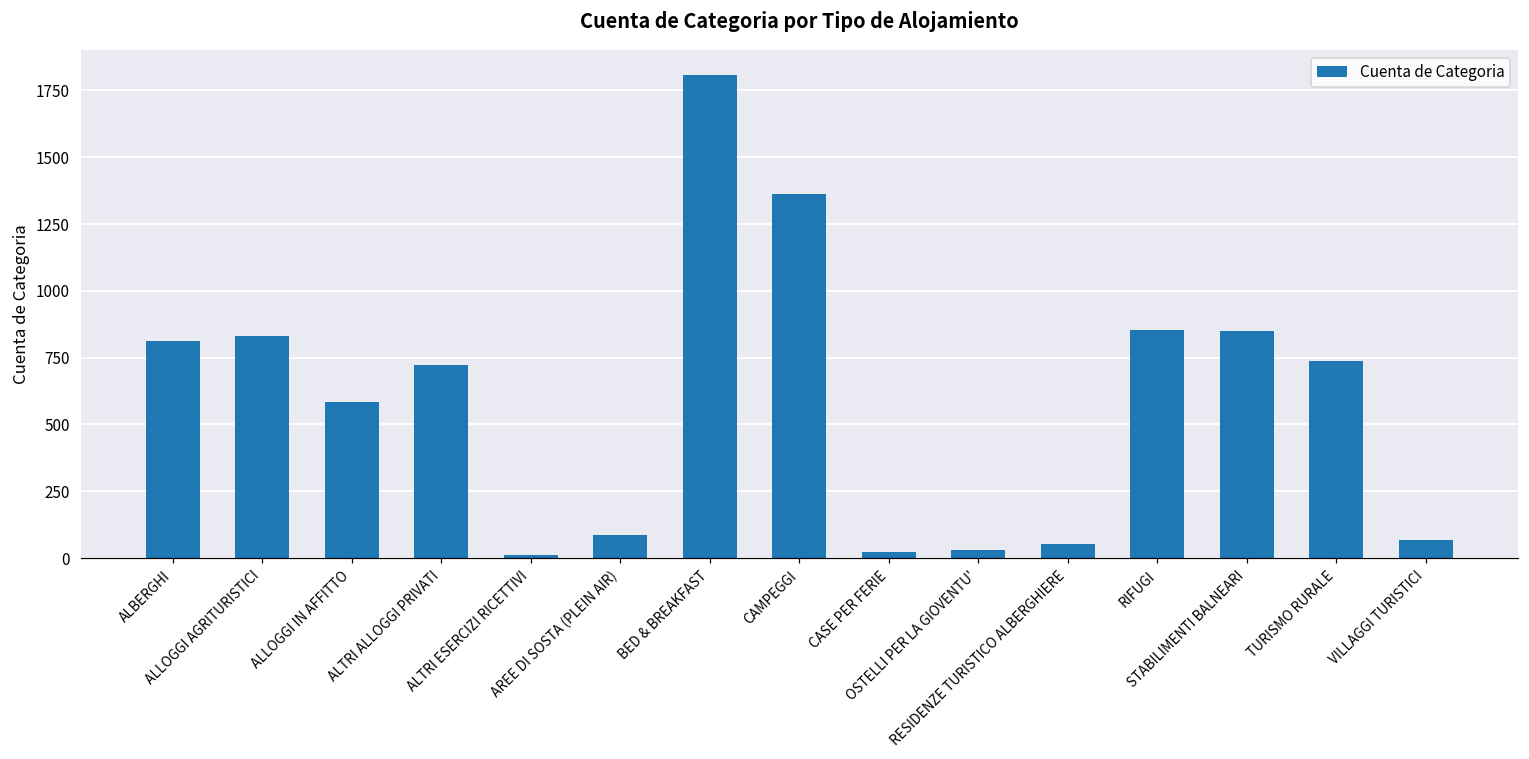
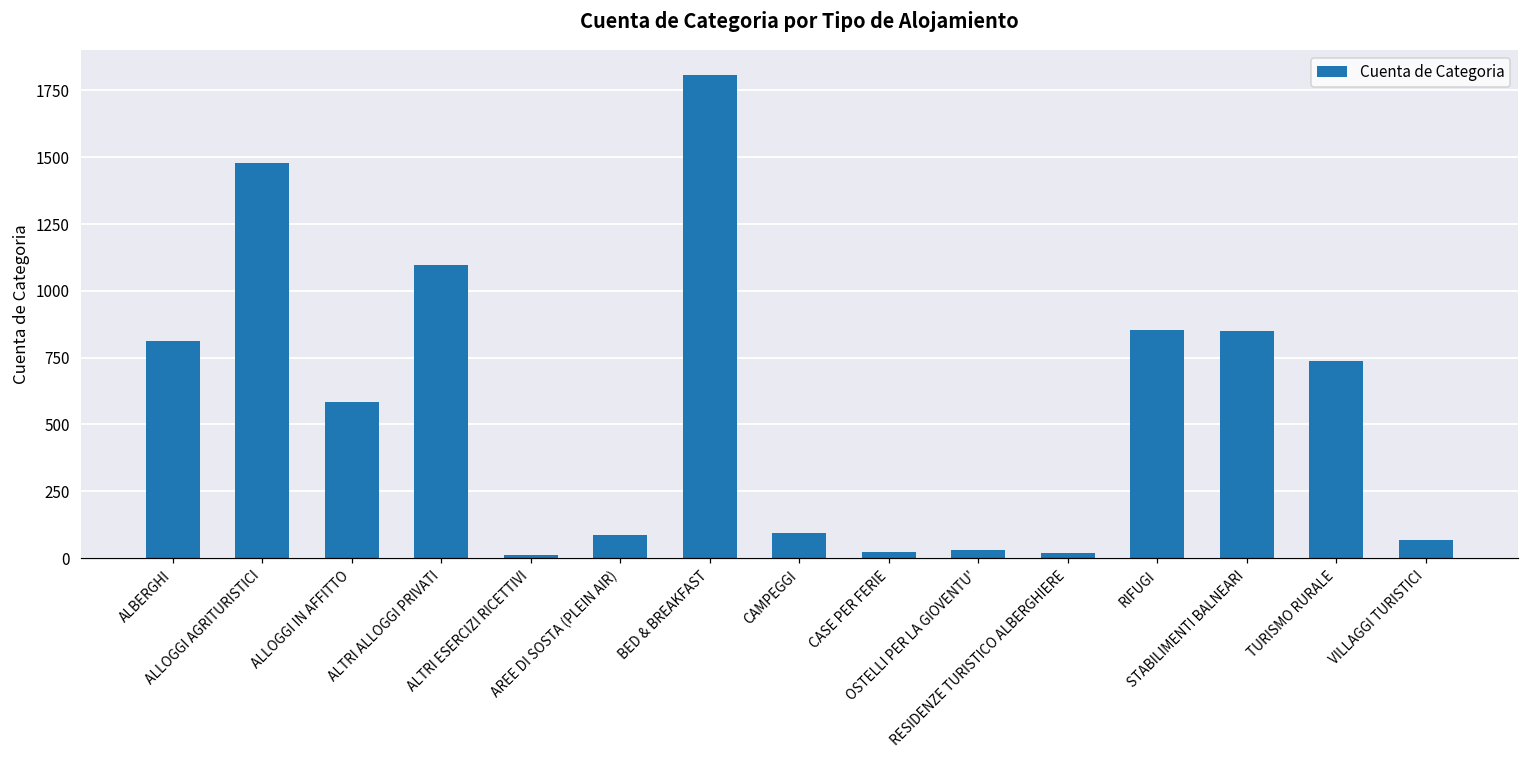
  {
    "ALBERGHI": 810,
-   "ALLOGGI AGRITURISTICI": 830,
+   "ALLOGGI AGRITURISTICI": 1480,
    "ALLOGGI IN AFFITTO": 580,
-   "ALTRI ALLOGGI PRIVATI": 720,
+   "ALTRI ALLOGGI PRIVATI": 1100,
    "ALTRI ESERCIZI RICETTIVI": 10,
    "AREE DI SOSTA (PLEIN AIR)": 90,
    "BED & BREAKFAST": 1810,
-   "CAMPEGGI": 1360,
+   "CAMPEGGI": 90,
    "CASE PER FERIE": 20,
    "OSTELLI PER LA GIOVENTU'": 30,
-   "RESIDENZE TURISTICO ALBERGHIERE": 50,
+   "RESIDENZE TURISTICO ALBERGHIERE": 20,
    "RIFUGI": 850,
    "STABILIMENTI BALNEARI": 850,
    "TURISMO RURALE": 740,
    "VILLAGGI TURISTICI": 70
  }
